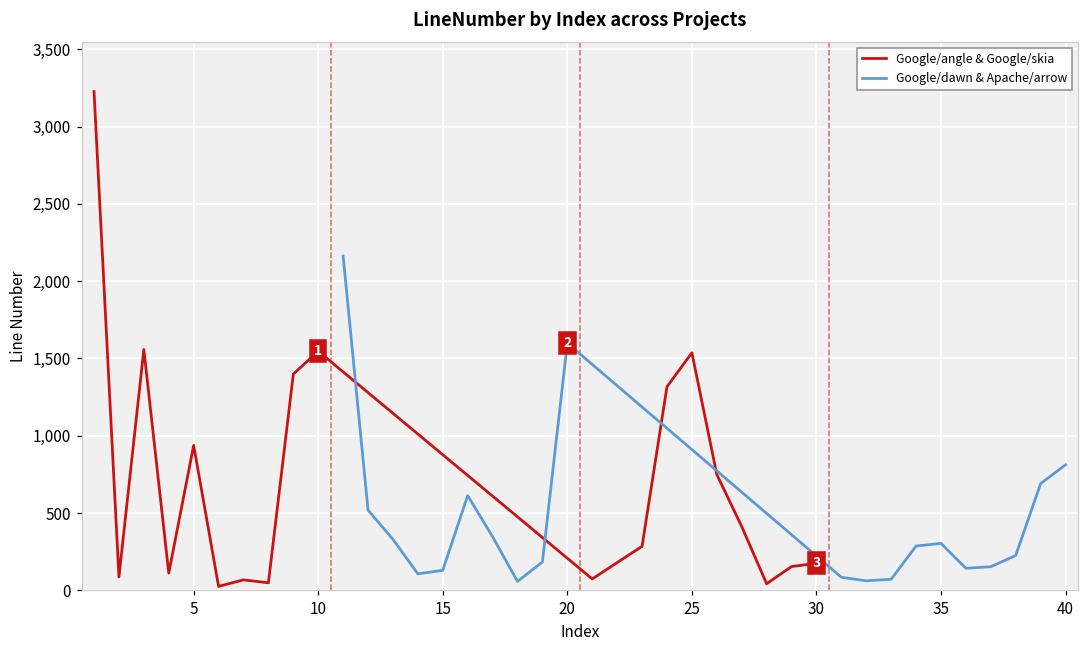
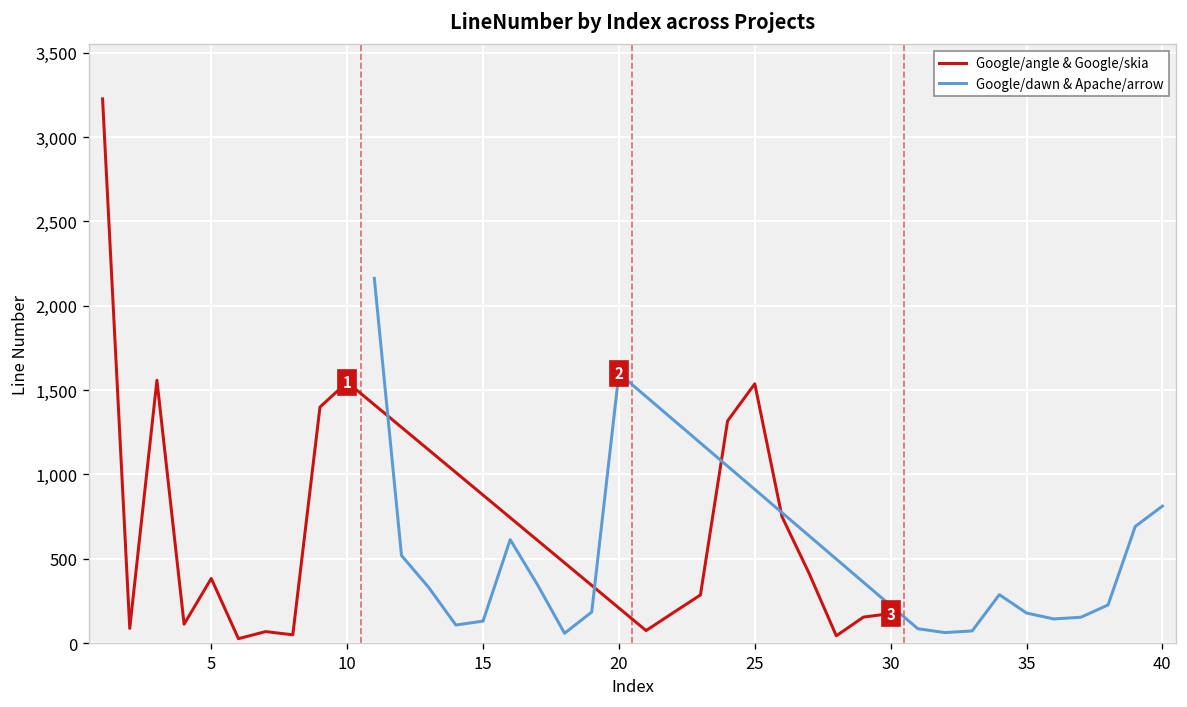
  {
    "Google/angle & Google/skia": {
-     "5": "940",
+     "5": "380",
      "25": "1,540"
    },
    "Google/dawn & Apache/arrow": {
      "15": "130",
-     "35": "300",
+     "35": "180",
      "40": "810"
    }
  }
